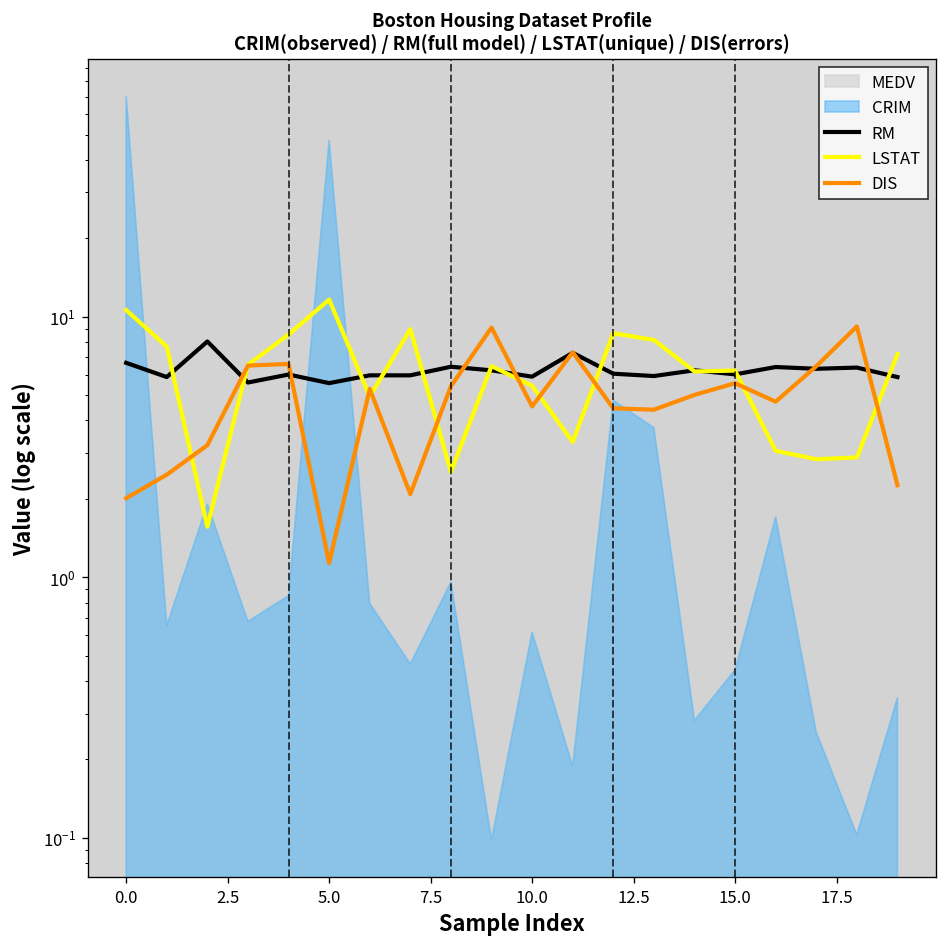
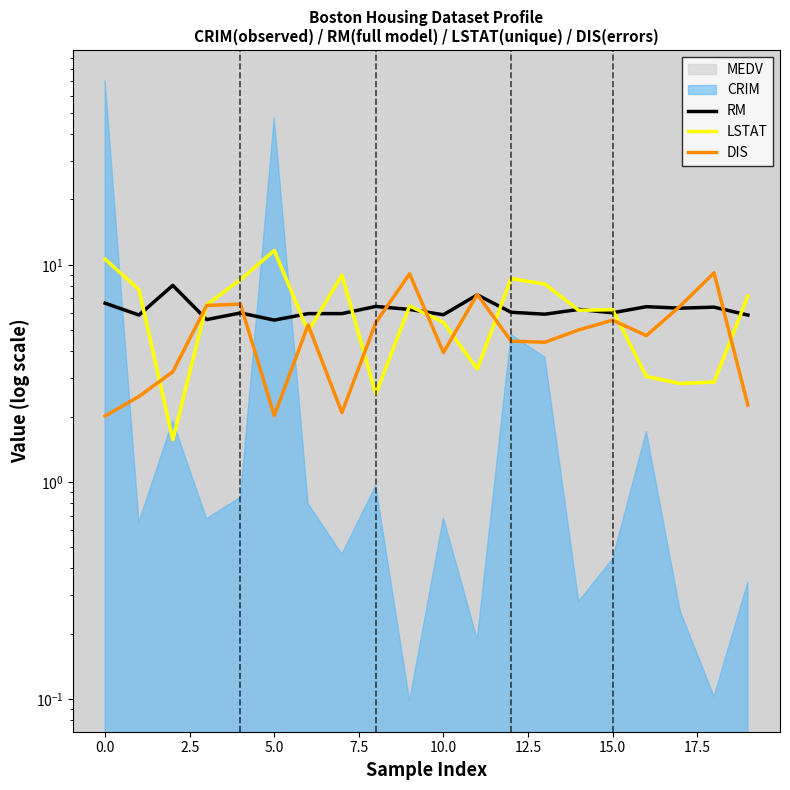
  {
    "RM": {
      "0.0": 6.7,
      "5.0": 5.6,
      "10.0": 5.9,
      "15.0": 6.0
    },
    "MEDV": {
      "0.0": 17,
      "5.0": 13,
      "10.0": 23,
      "15.0": 23
    },
    "LSTAT": {
      "0.0": 11,
      "5.0": 12,
      "10.0": 5.4,
      "15.0": 6.2
    },
    "CRIM": {
      "0.0": 70,
      "5.0": 47,
-     "10.0": 0.62,
+     "10.0": 0.68,
      "15.0": 0.44
    },
    "DIS": {
      "0.0": 2.0,
-     "5.0": 1.1,
-     "10.0": 4.5,
+     "5.0": 2.0,
+     "10.0": 3.9,
      "15.0": 5.6
    }
  }
